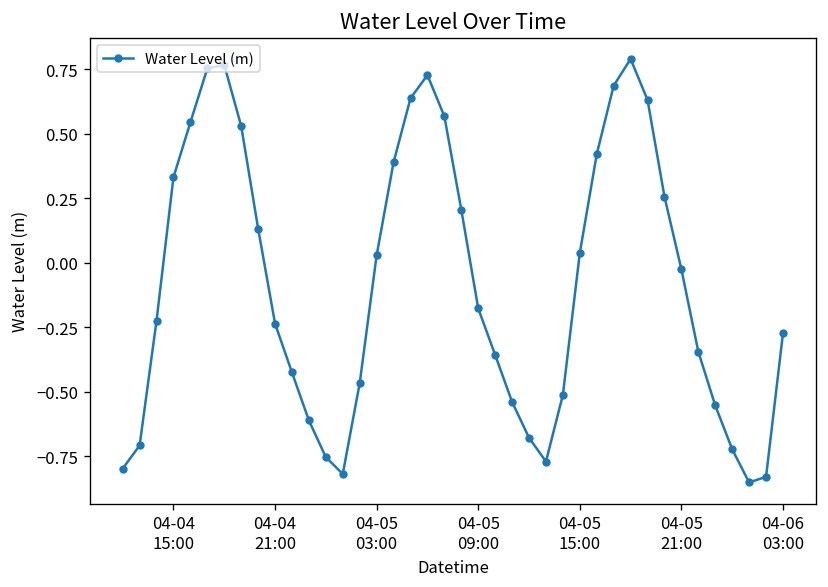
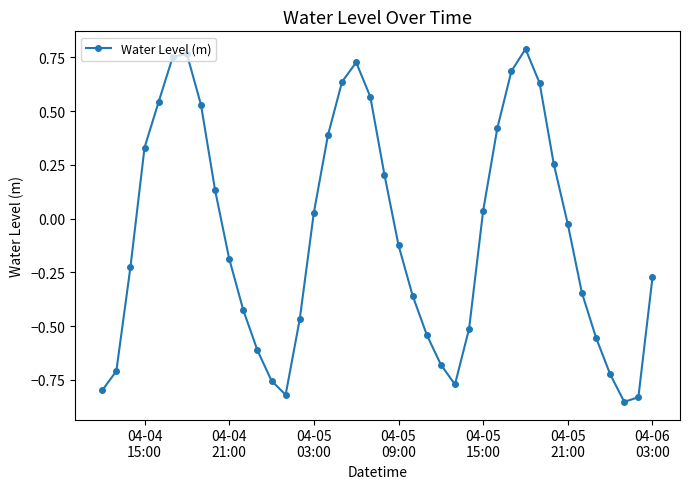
  {
    "04-04 15:00": 0.33,
-   "04-04 21:00": -0.24,
+   "04-04 21:00": -0.19,
    "04-05 03:00": 0.03,
-   "04-05 09:00": -0.18,
+   "04-05 09:00": -0.12,
    "04-05 15:00": 0.04,
    "04-05 21:00": -0.03,
    "04-06 03:00": -0.27
  }
